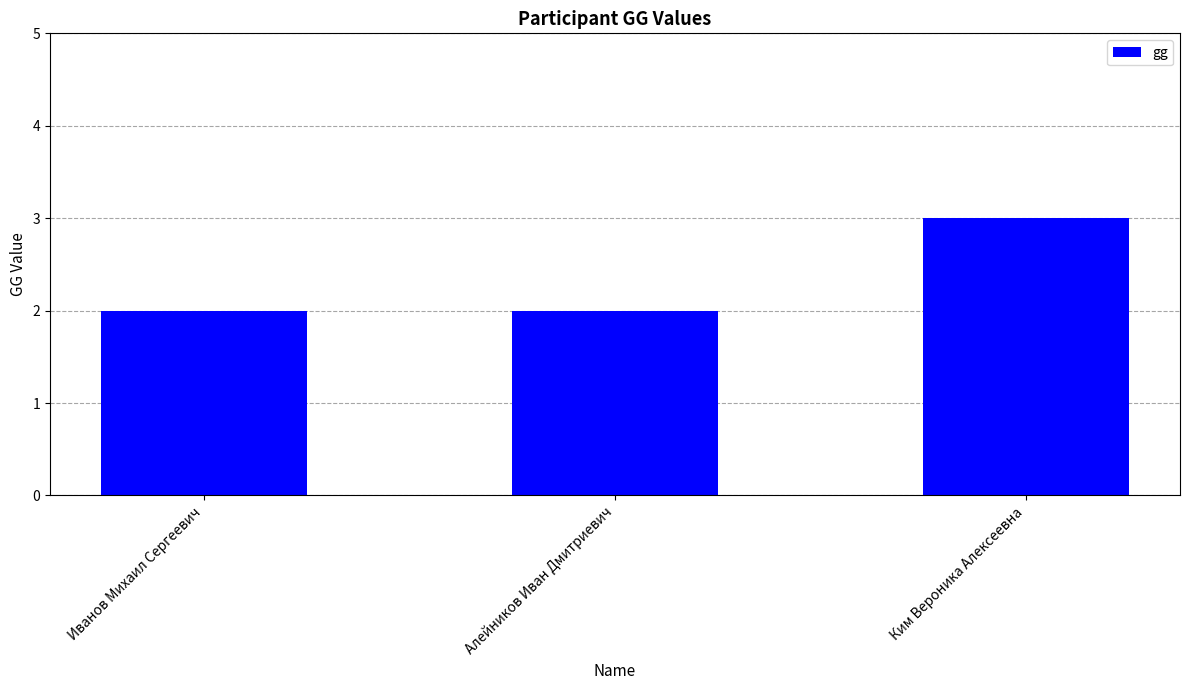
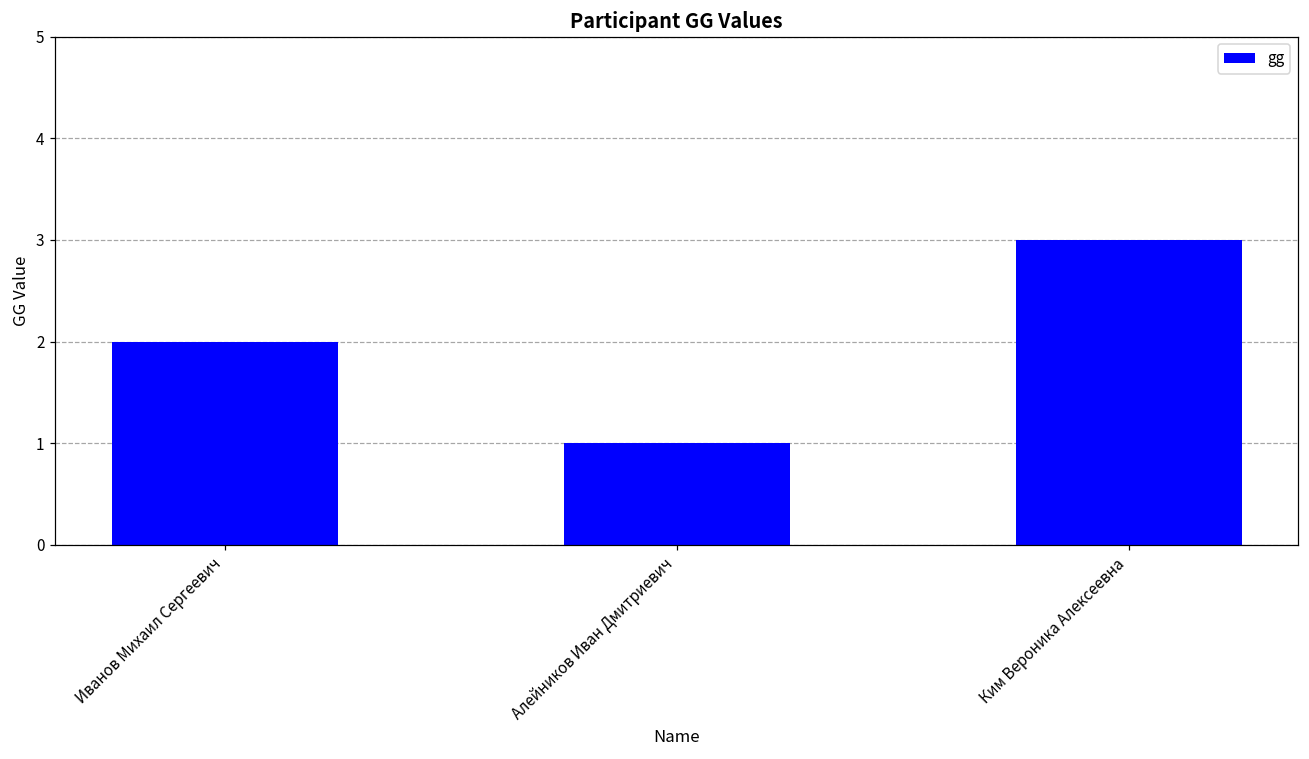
  {
    "Иванов Михаил Сергеевич": 2,
-   "Алейников Иван Дмитриевич": 2,
+   "Алейников Иван Дмитриевич": 1,
    "Ким Вероника Алексеевна": 3
  }
